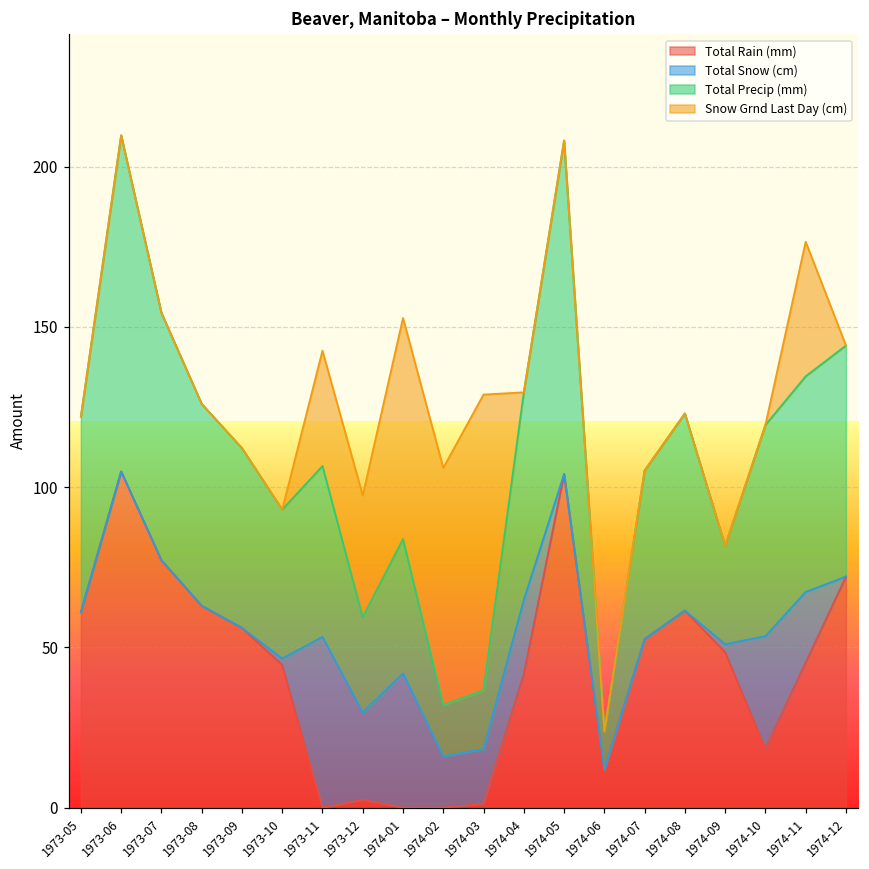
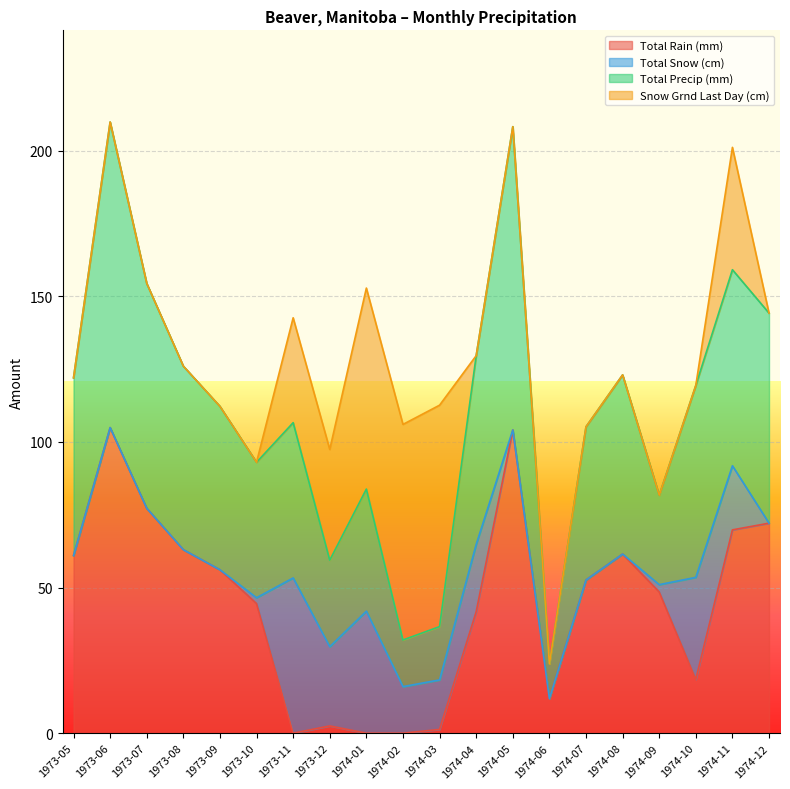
  {
    "Total Rain (mm)": {
      "1973-10": 45,
      "1973-11": 0,
      "1973-12": 3,
      "1974-01": 0,
      "1974-02": 0,
      "1974-03": 1,
      "1974-04": 42,
      "1974-09": 49,
      "1974-10": 19,
-     "1974-11": 45
+     "1974-11": 70
    },
    "Total Snow (cm)": {
      "1973-10": 2,
      "1973-11": 53,
      "1973-12": 27,
      "1974-01": 42,
      "1974-02": 16,
      "1974-03": 17,
      "1974-04": 23,
      "1974-09": 3,
      "1974-10": 35,
      "1974-11": 22
    },
    "Total Precip (mm)": {
      "1973-11": 53,
      "1973-12": 30,
      "1974-01": 42,
      "1974-02": 16,
      "1974-03": 18,
      "1974-11": 67
    },
    "Snow Grnd Last Day (cm)": {
      "1973-11": 36,
      "1973-12": 38,
      "1974-01": 69,
      "1974-02": 74,
-     "1974-03": 92,
+     "1974-03": 76,
      "1974-11": 42
    }
  }
